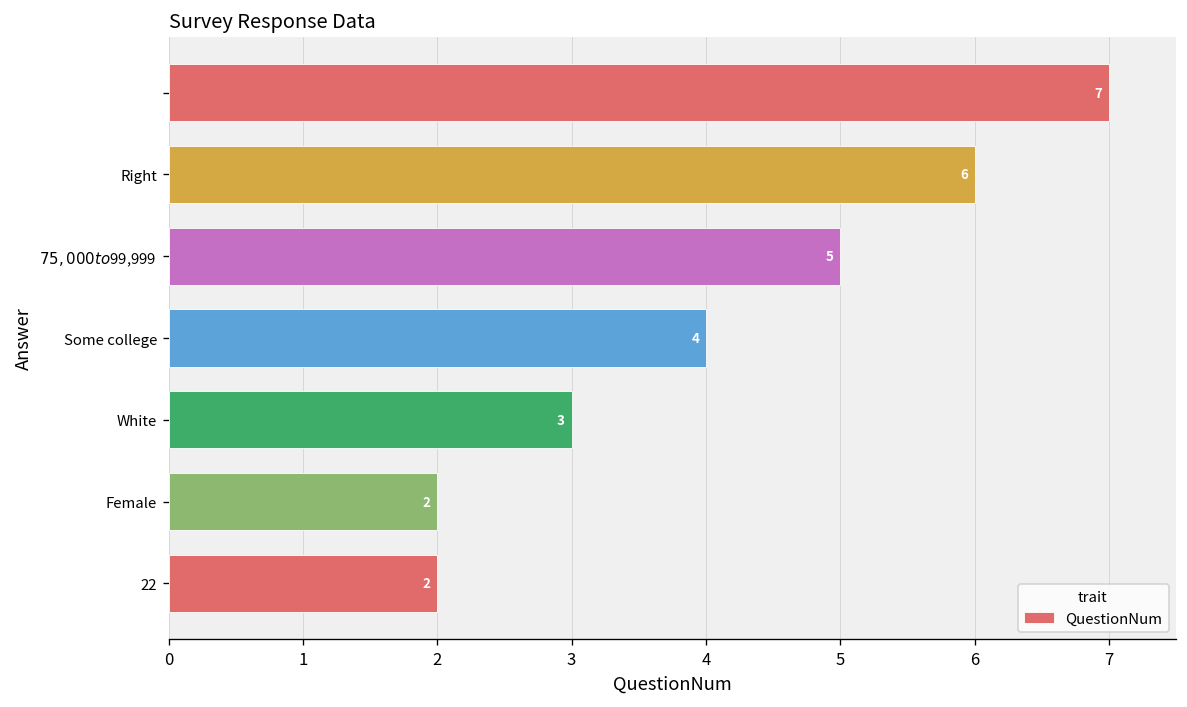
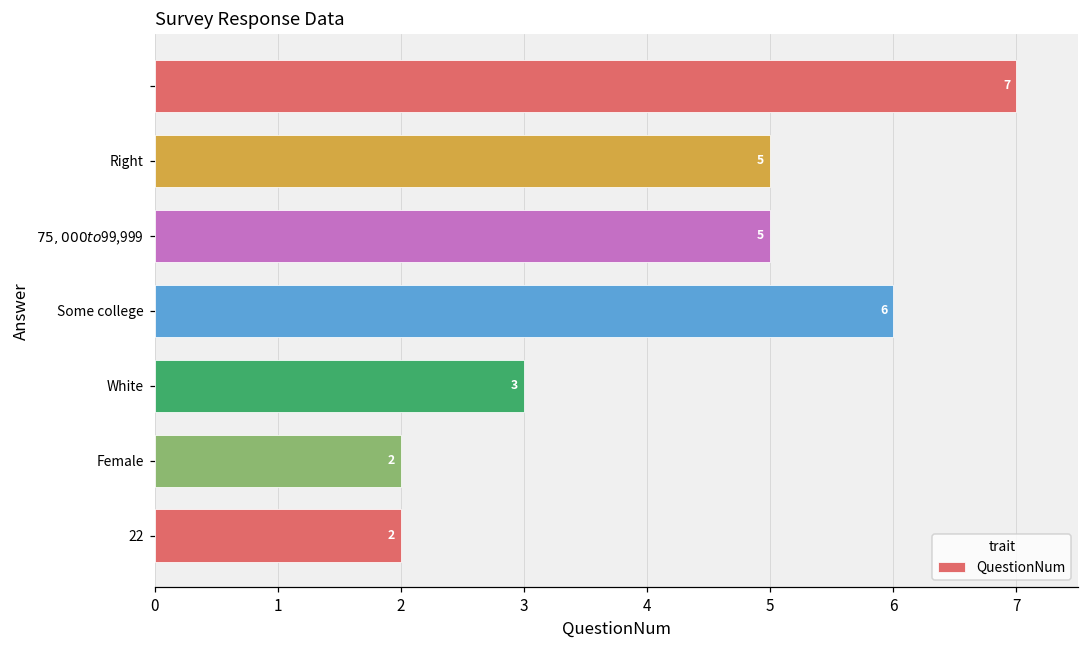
  {
-   "Right": 6,
-   "Some college": 4,
+   "Right": 5,
+   "Some college": 6,
    "White": 3,
    "Female": 2,
    "22": 2
  }
